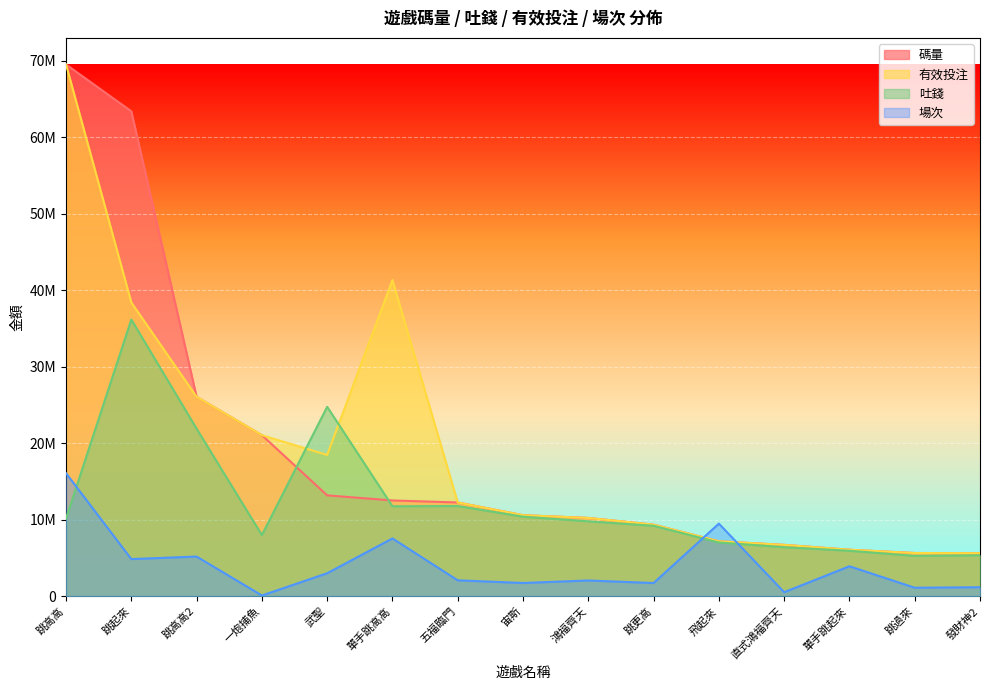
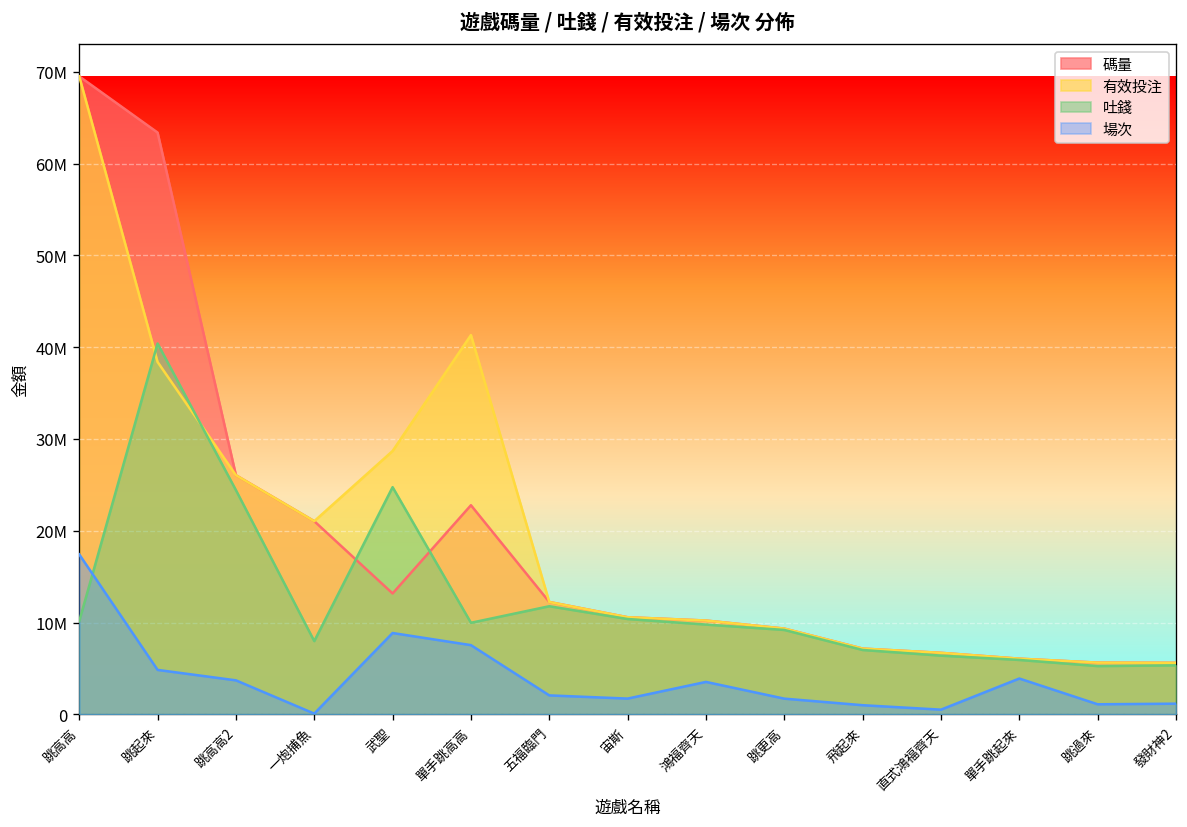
  {
    "碼量": {
      "跳起來": 63000000,
      "武聖": 13000000,
-     "單手跳高高": 13000000
+     "單手跳高高": 23000000
    },
    "有效投注": {
      "跳起來": 38000000,
-     "武聖": 18000000,
+     "武聖": 29000000,
      "單手跳高高": 41000000
    },
    "吐錢": {
      "跳高高": 10000000,
-     "跳起來": 36000000,
-     "跳高高2": 22000000,
+     "跳起來": 40000000,
+     "跳高高2": 24000000,
      "一炮捕魚": 8000000,
      "武聖": 25000000,
-     "單手跳高高": 12000000,
+     "單手跳高高": 10000000,
      "五福臨門": 12000000,
      "鴻福齊天": 10000000,
      "跳過來": 5000000
    },
    "場次": {
-     "跳高高": 16000000,
+     "跳高高": 17000000,
      "跳起來": 5000000,
-     "跳高高2": 5000000,
+     "跳高高2": 4000000,
      "一炮捕魚": 0,
-     "武聖": 3000000,
+     "武聖": 9000000,
      "單手跳高高": 8000000,
      "五福臨門": 2000000,
      "宙斯": 2000000,
-     "鴻福齊天": 2000000,
+     "鴻福齊天": 4000000,
      "跳更高": 2000000,
-     "飛起來": 9000000,
+     "飛起來": 1000000,
      "直式鴻福齊天": 1000000,
      "單手跳起來": 4000000,
      "跳過來": 1000000,
      "發財神2": 1000000
    }
  }
